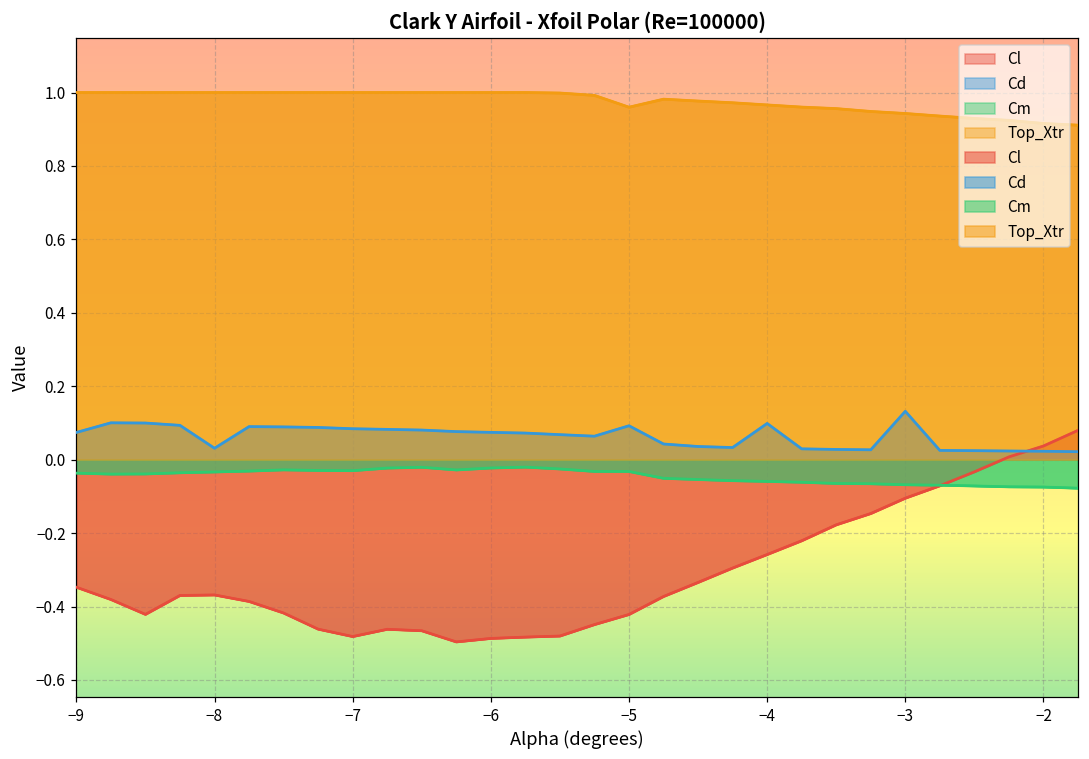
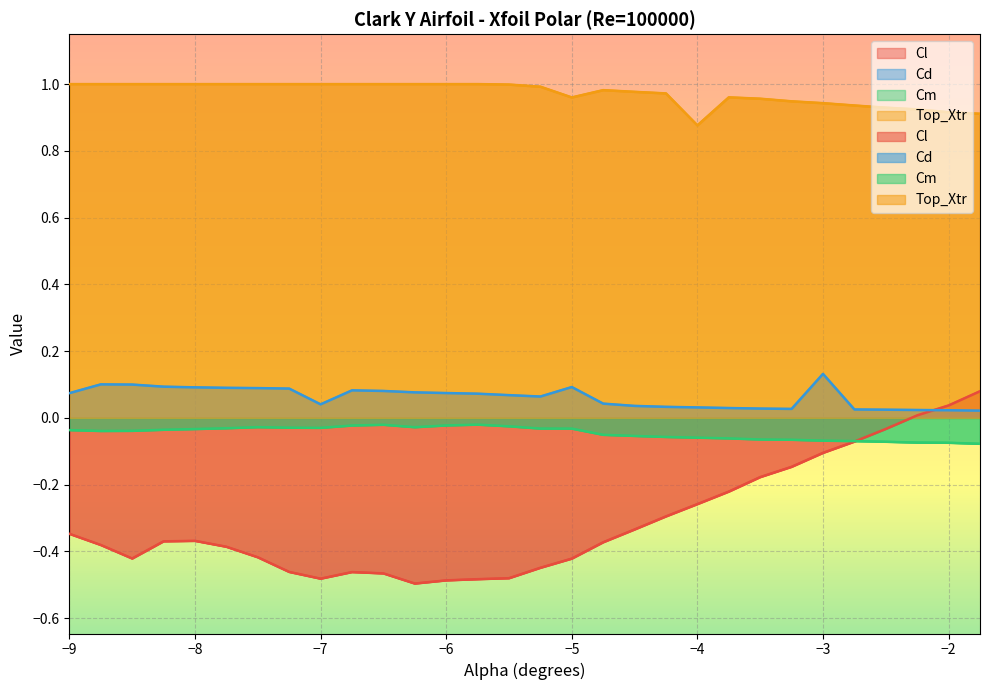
  {
    "Cd": {
      "−9": 0.07,
-     "−8": 0.03,
-     "−7": 0.08,
+     "−8": 0.09,
+     "−7": 0.04,
      "−6": 0.07,
      "−5": 0.09,
-     "−4": 0.10,
+     "−4": 0.03,
      "−3": 0.13,
      "−2": 0.02
    },
    "Top_Xtr": {
      "−9": 1.00,
      "−8": 1.00,
      "−7": 1.00,
      "−6": 1.00,
      "−5": 0.96,
-     "−4": 0.97,
+     "−4": 0.88,
      "−3": 0.94
    }
  }
